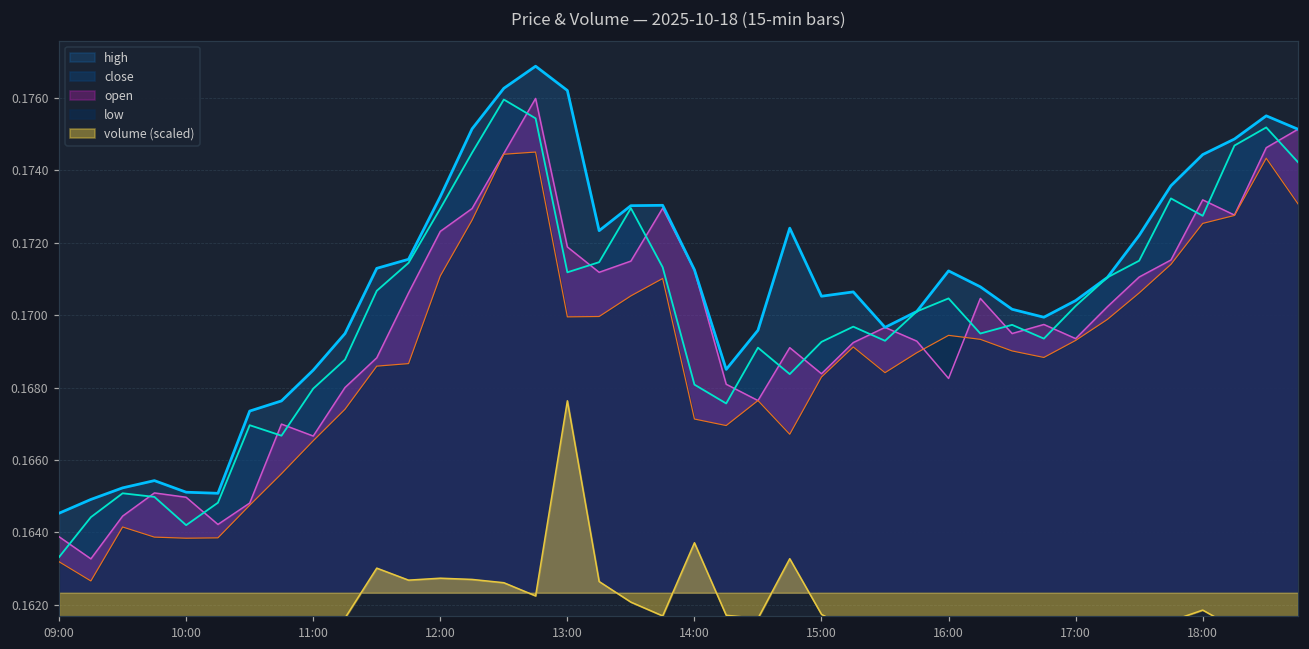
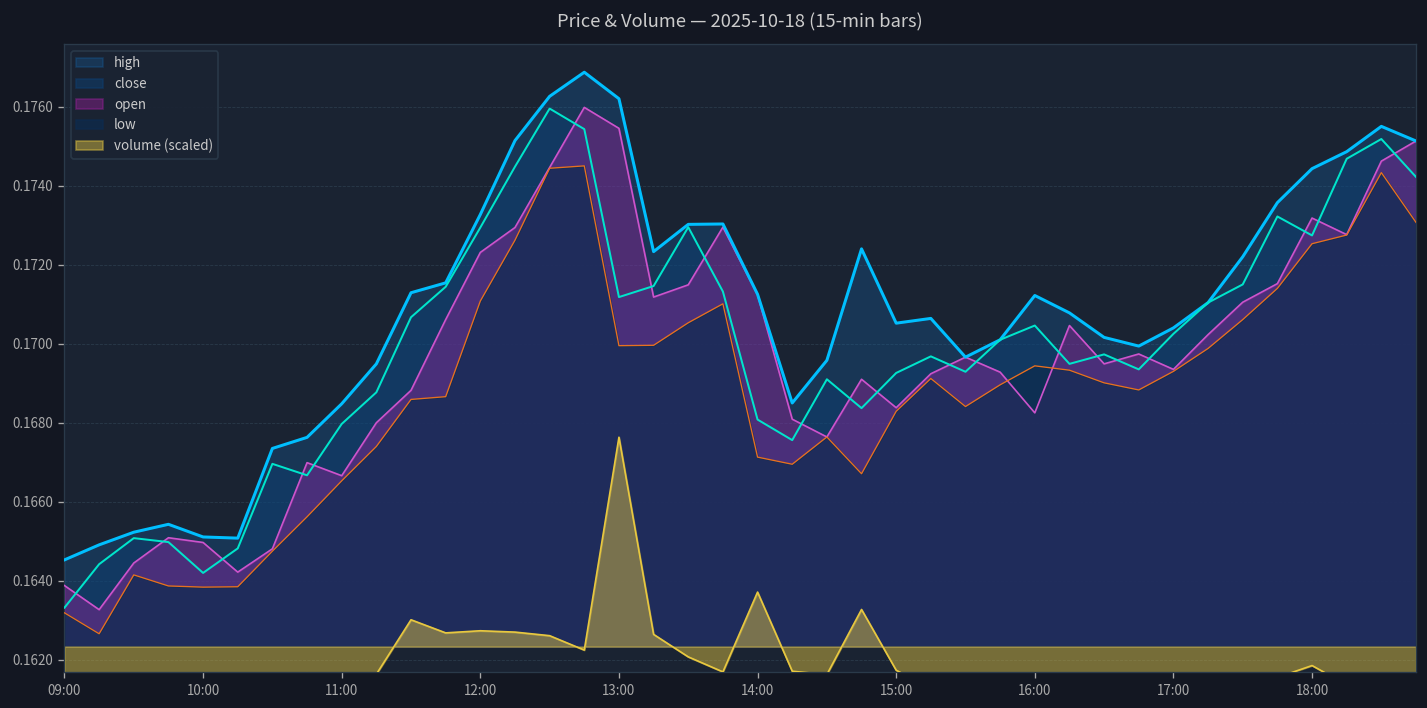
  {
    "open": {
      "09:00": 0.1639,
      "10:00": 0.1650,
      "11:00": 0.1667,
      "12:00": 0.1723,
-     "13:00": 0.1719,
+     "13:00": 0.1755,
      "15:00": 0.1684,
      "16:00": 0.1683,
      "18:00": 0.1732
    }
  }
